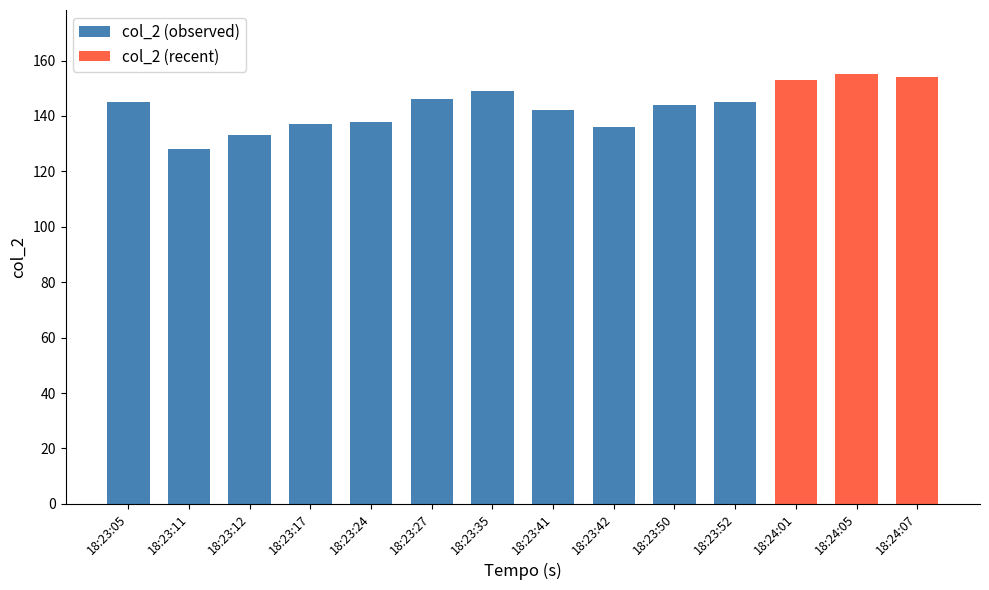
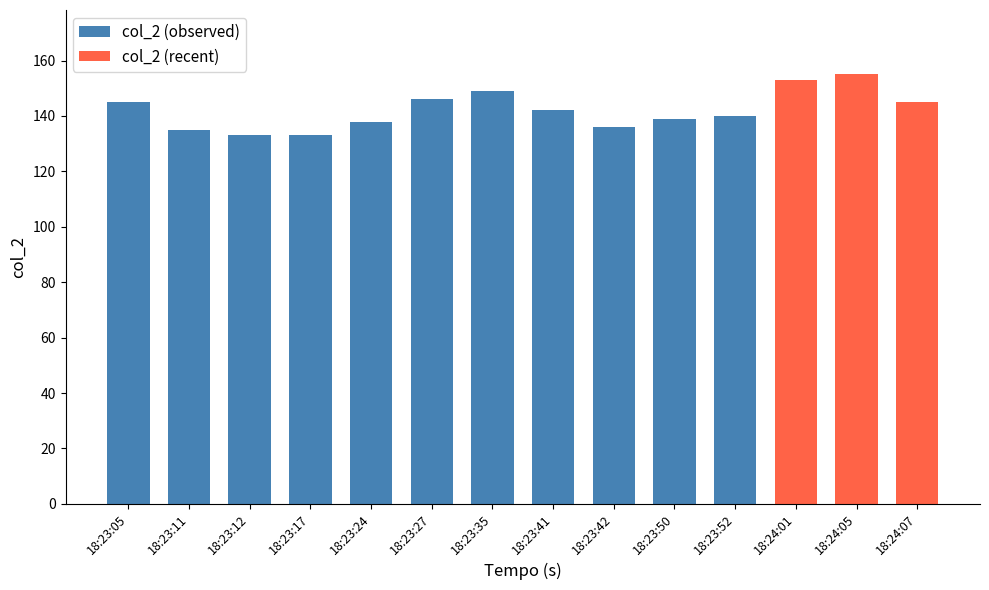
  {
    "col_2 (observed)": {
      "18:23:05": 145,
-     "18:23:11": 128,
+     "18:23:11": 135,
      "18:23:12": 133,
-     "18:23:17": 137,
+     "18:23:17": 133,
      "18:23:24": 138,
      "18:23:27": 146,
      "18:23:35": 149,
      "18:23:41": 142,
      "18:23:42": 136,
-     "18:23:50": 144,
-     "18:23:52": 145
+     "18:23:50": 139,
+     "18:23:52": 140
    },
    "col_2 (recent)": {
      "18:24:01": 153,
      "18:24:05": 155,
-     "18:24:07": 154
+     "18:24:07": 145
    }
  }
